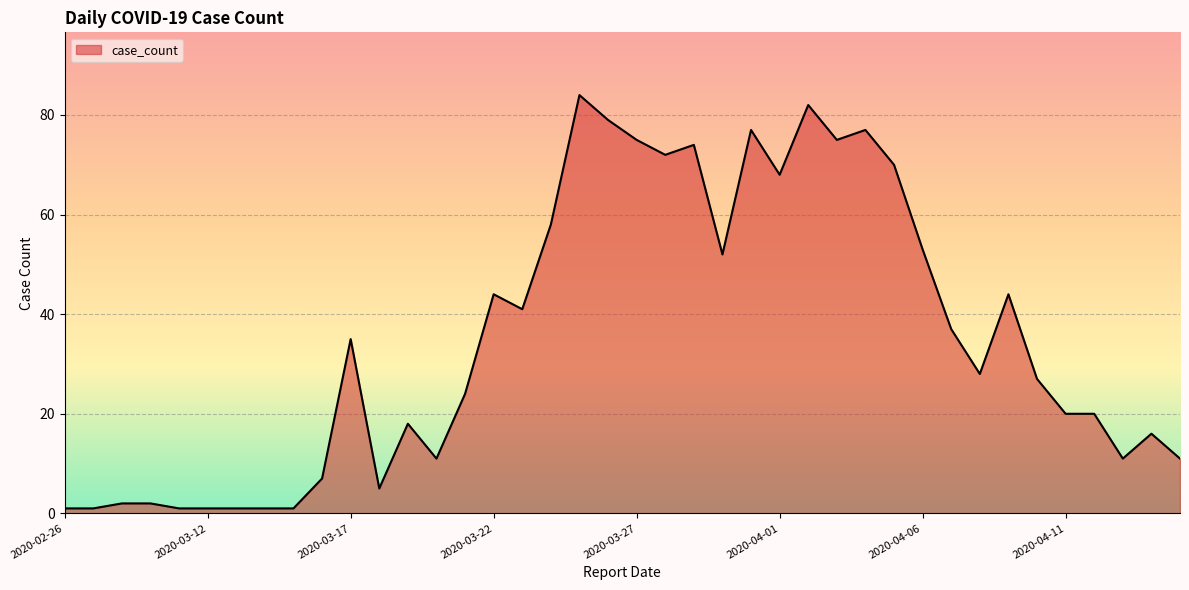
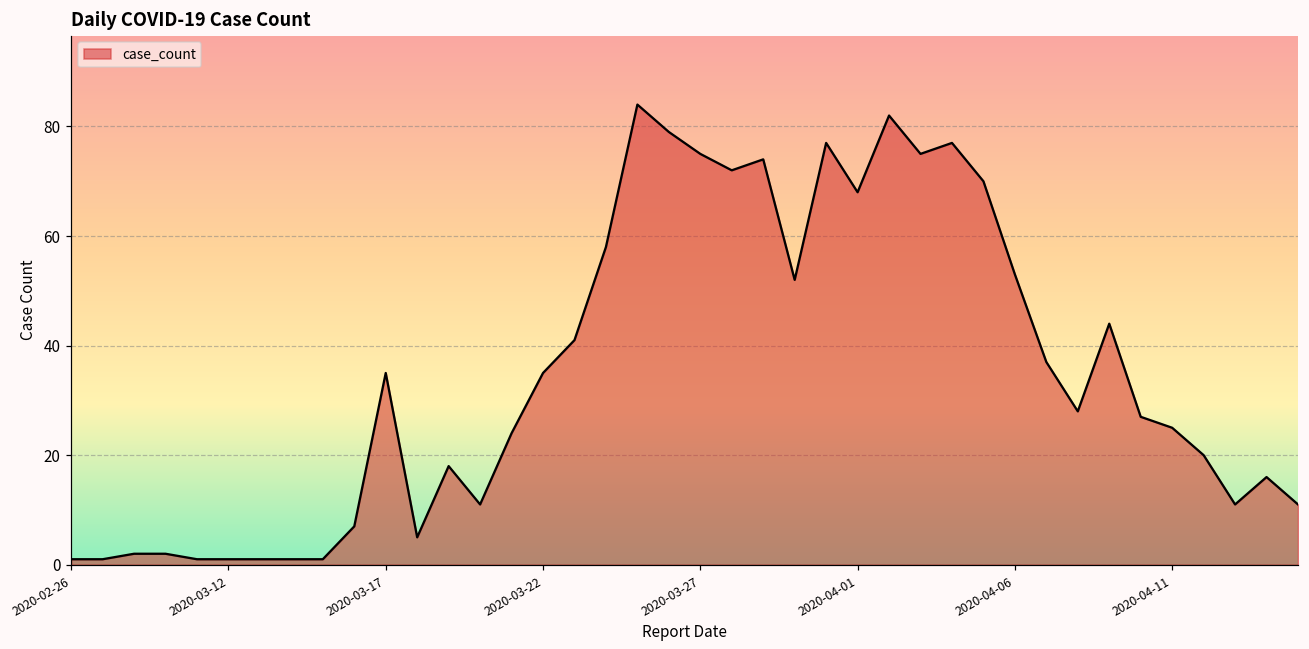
  {
    "2020-02-26": 1,
    "2020-03-12": 1,
    "2020-03-17": 35,
-   "2020-03-22": 44,
+   "2020-03-22": 35,
    "2020-03-27": 75,
    "2020-04-01": 68,
    "2020-04-06": 53,
-   "2020-04-11": 20
+   "2020-04-11": 25
  }
